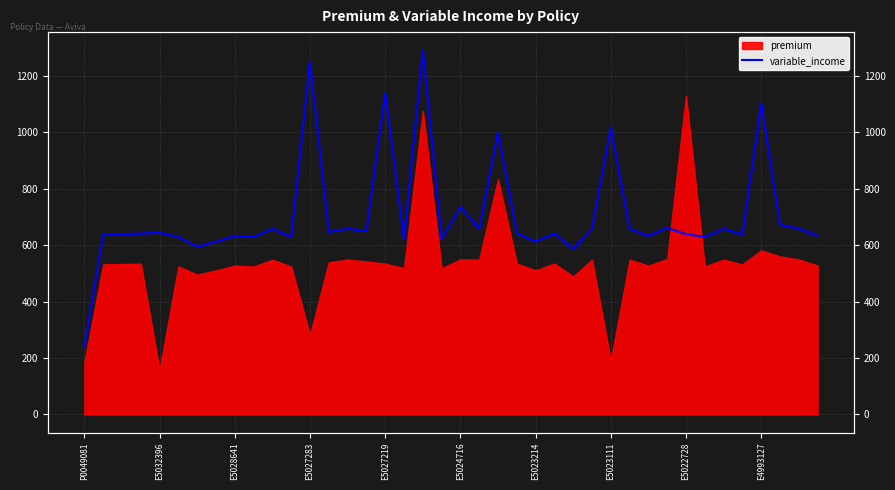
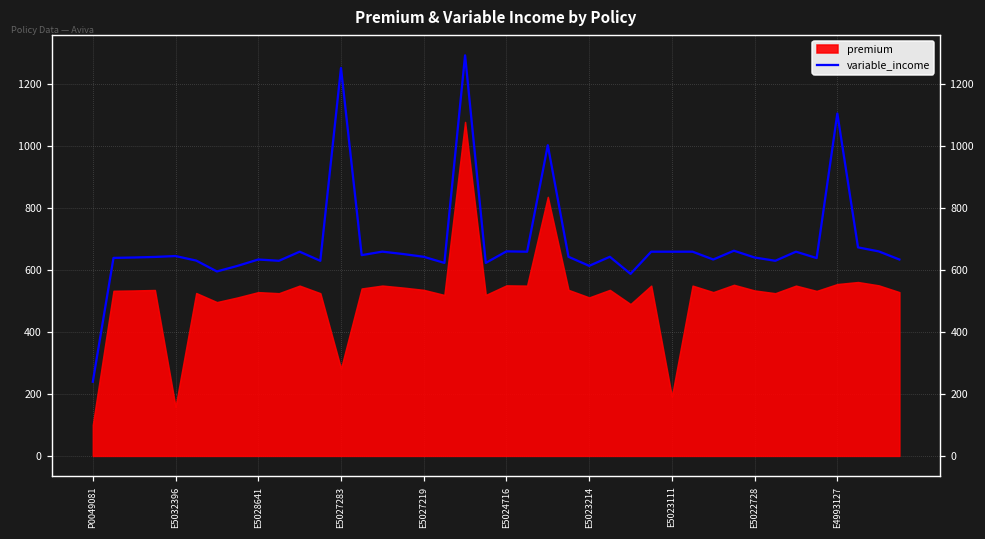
  {
    "premium": {
-     "P0049081": 190,
+     "P0049081": 100,
      "E5032396": 160,
      "E5028641": 530,
      "E5027283": 280,
      "E5027219": 540,
      "E5024716": 550,
      "E5023214": 510,
      "E5023111": 190,
-     "E5022728": 1130,
-     "E4993127": 580
+     "E5022728": 530,
+     "E4993127": 550
    },
    "variable_income": {
      "P0049081": 240,
      "E5032396": 640,
      "E5028641": 630,
      "E5027283": 1250,
-     "E5027219": 1140,
-     "E5024716": 730,
+     "E5027219": 640,
+     "E5024716": 660,
      "E5023214": 610,
-     "E5023111": 1020,
+     "E5023111": 660,
      "E5022728": 640,
      "E4993127": 1100
    }
  }
